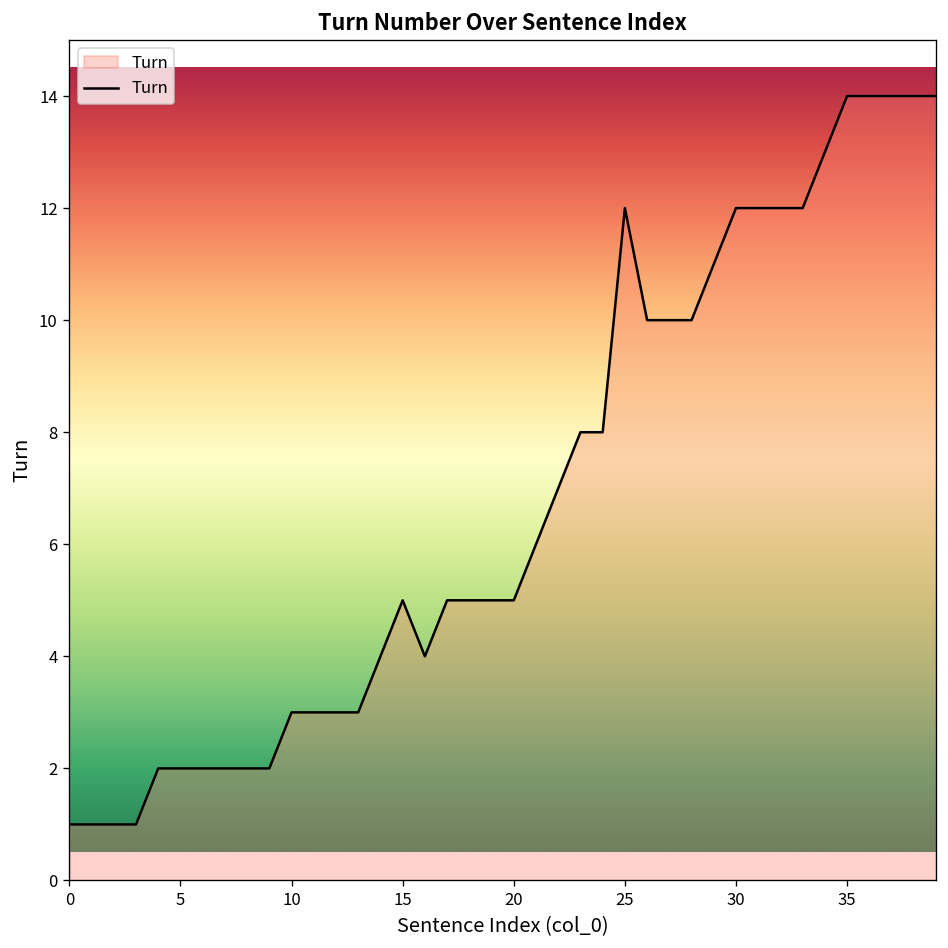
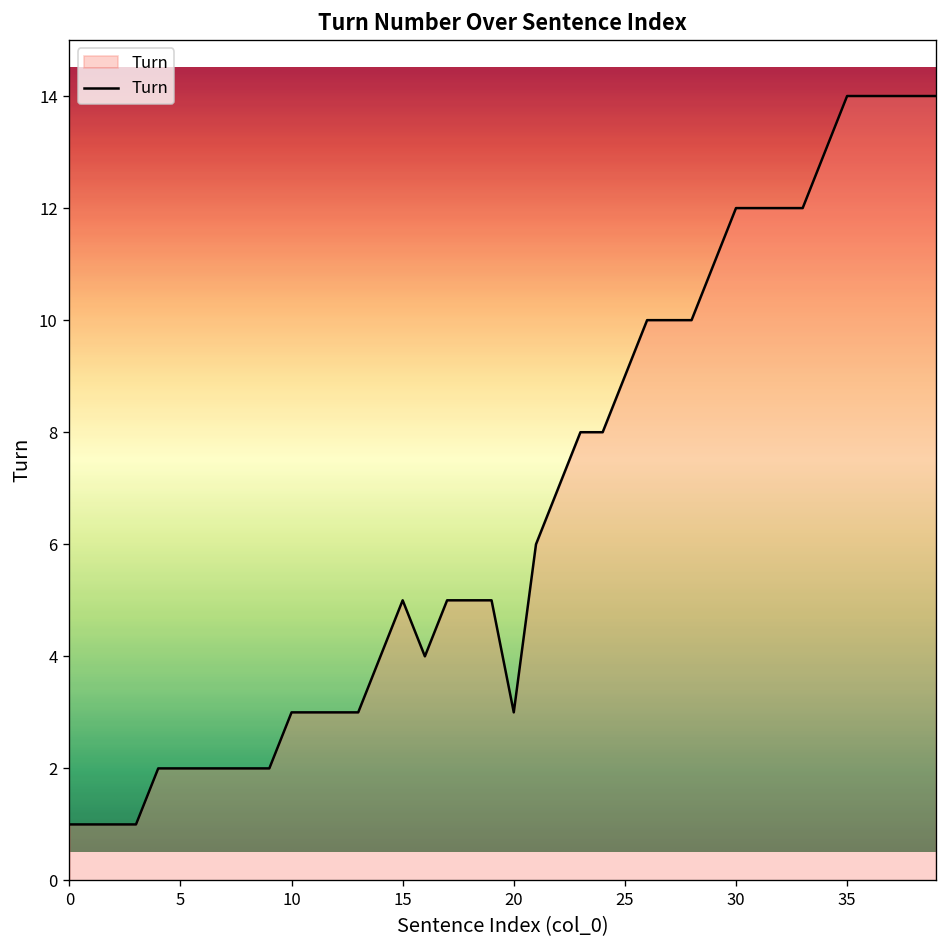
  {
    "0": 1,
    "5": 2,
    "10": 3,
    "15": 5,
-   "20": 5,
-   "25": 12,
+   "20": 3,
+   "25": 9,
    "30": 12,
    "35": 14
  }
